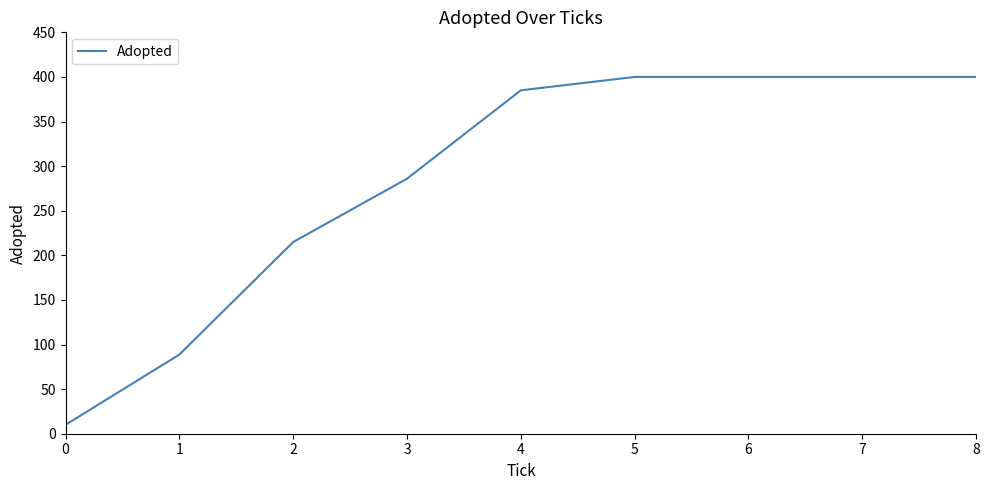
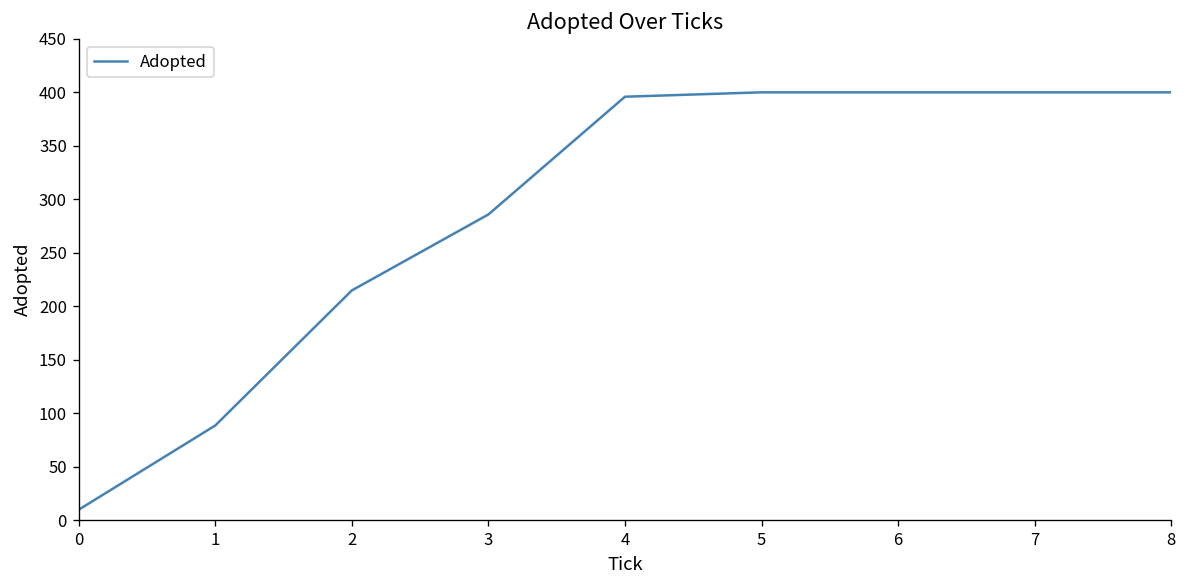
  {
    "0": 10,
    "1": 90,
    "2": 210,
    "3": 290,
-   "4": 390,
+   "4": 400,
    "5": 400,
    "6": 400,
    "7": 400,
    "8": 400
  }
